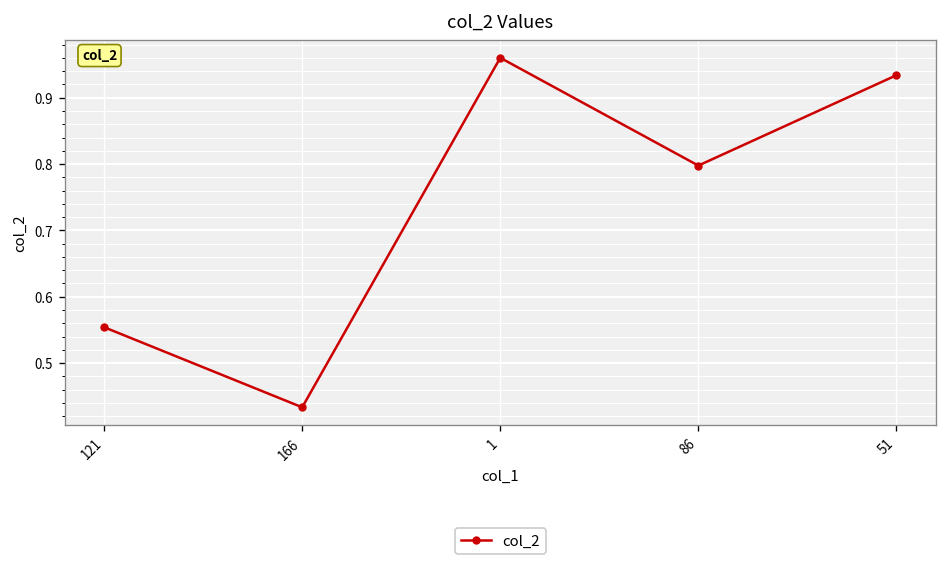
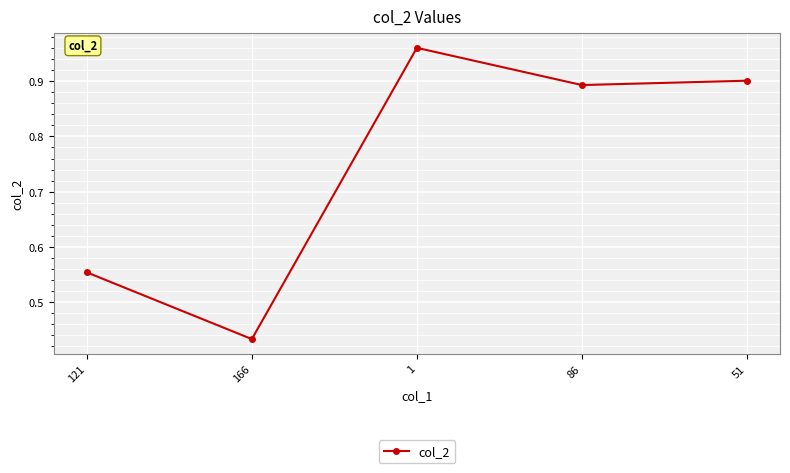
  {
    "121": 0.55,
    "166": 0.43,
    "1": 0.96,
-   "86": 0.80,
-   "51": 0.93
+   "86": 0.89,
+   "51": 0.90
  }
